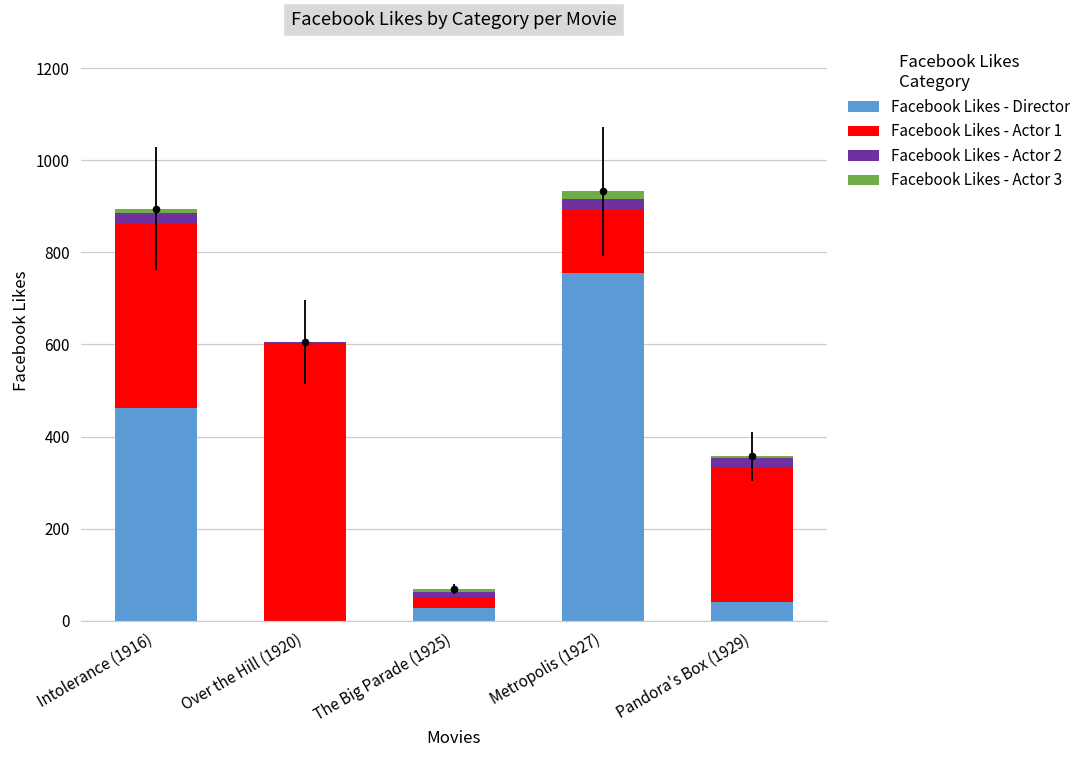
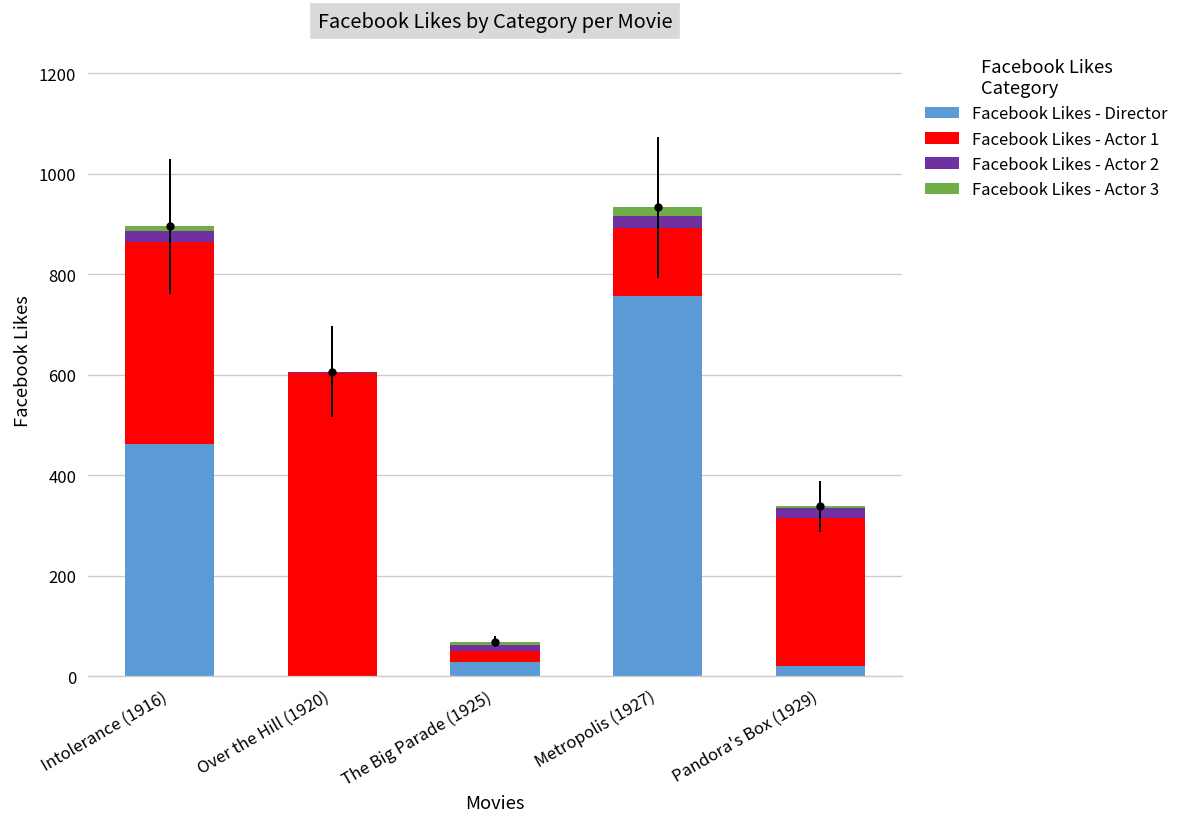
  {
    "Facebook Likes - Director": {
      "Intolerance (1916)": 460,
      "Over the Hill (1920)": 0,
      "The Big Parade (1925)": 30,
      "Metropolis (1927)": 760,
-     "Pandora's Box (1929)": 40
+     "Pandora's Box (1929)": 20
    },
    "Facebook Likes - Actor 1": {
      "Intolerance (1916)": 400,
      "Over the Hill (1920)": 600,
      "The Big Parade (1925)": 20,
      "Metropolis (1927)": 140,
      "Pandora's Box (1929)": 290
    },
    "Facebook Likes - Actor 2": {
      "Intolerance (1916)": 20,
      "The Big Parade (1925)": 10,
      "Metropolis (1927)": 20,
      "Pandora's Box (1929)": 20
    },
    "Facebook Likes - Actor 3": {
      "Intolerance (1916)": 10,
      "Over the Hill (1920)": 0,
      "The Big Parade (1925)": 10,
      "Metropolis (1927)": 20
    }
  }
